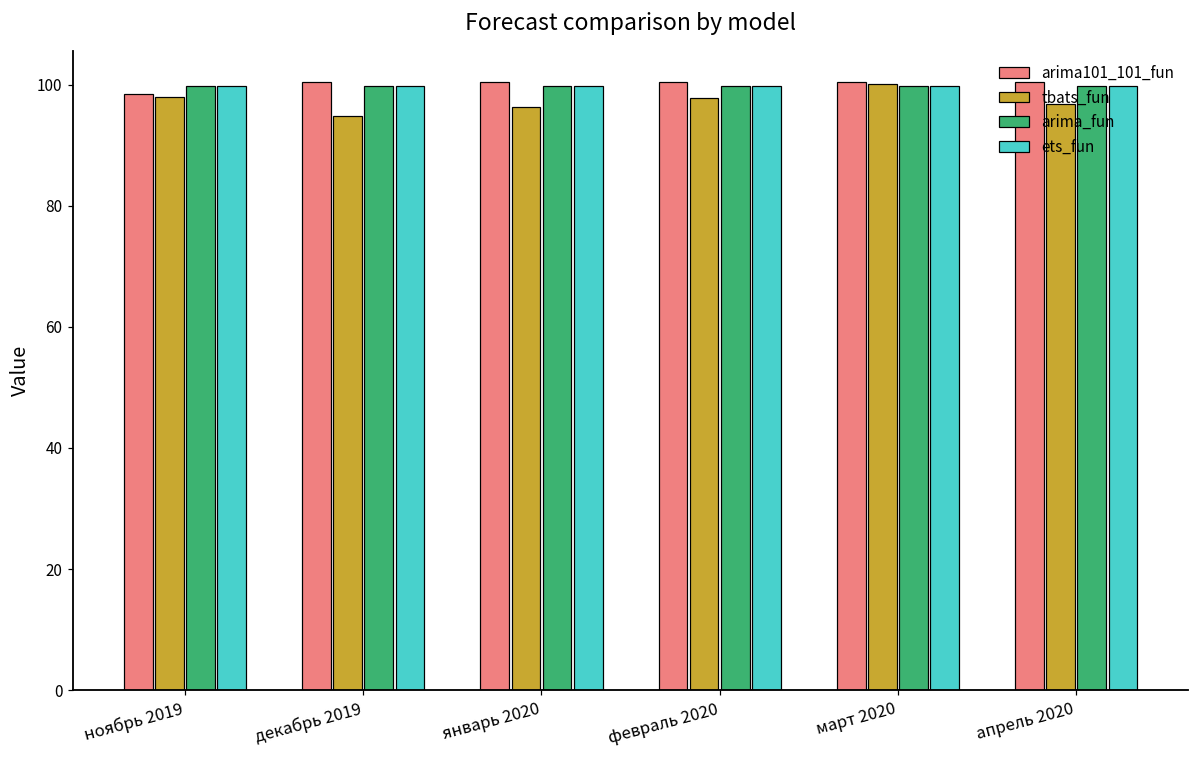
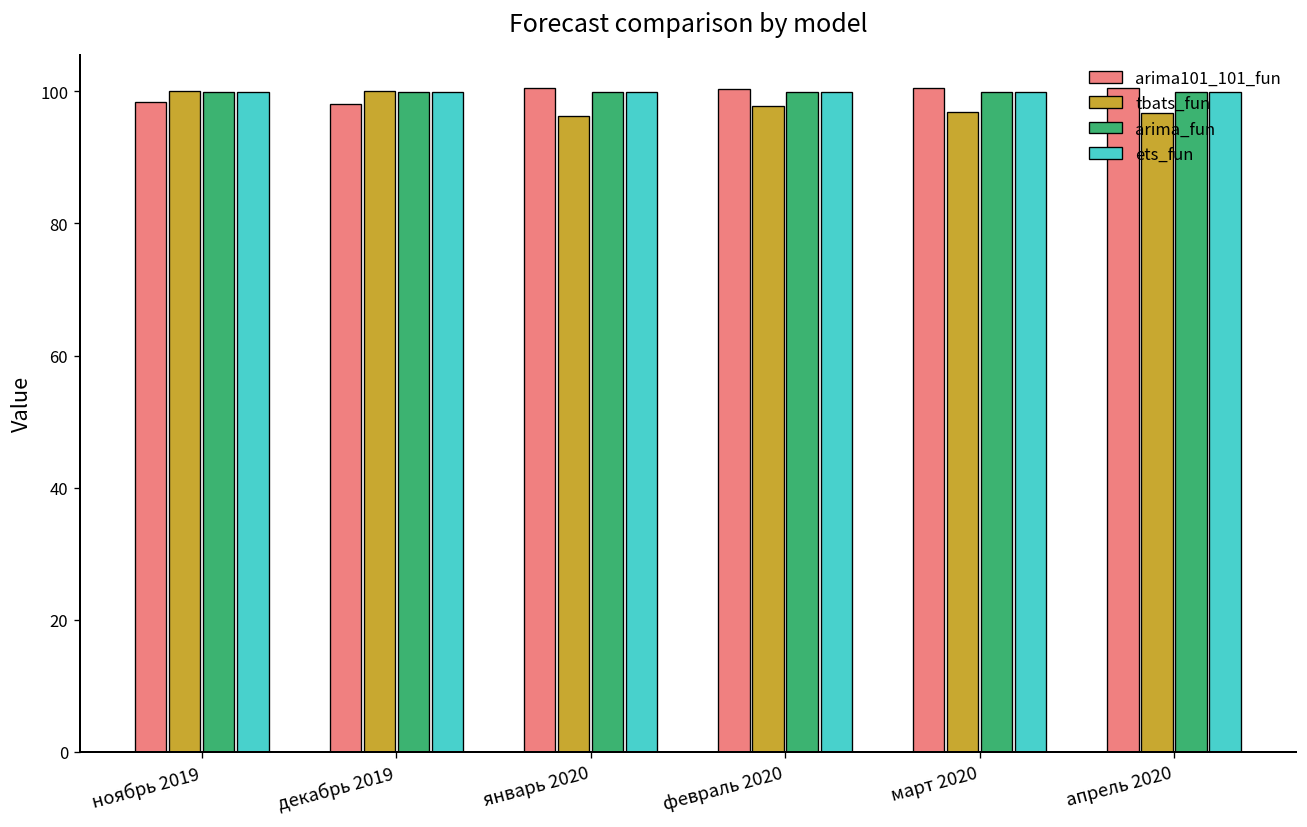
  {
    "arima101_101_fun": {
      "ноябрь 2019": 98,
-     "декабрь 2019": 100,
+     "декабрь 2019": 98,
      "январь 2020": 100,
      "февраль 2020": 100,
      "март 2020": 100,
      "апрель 2020": 101
    },
    "tbats_fun": {
-     "ноябрь 2019": 98,
-     "декабрь 2019": 95,
+     "ноябрь 2019": 100,
+     "декабрь 2019": 100,
      "январь 2020": 96,
      "февраль 2020": 98,
-     "март 2020": 100,
+     "март 2020": 97,
      "апрель 2020": 97
    },
    "arima_fun": {
      "ноябрь 2019": 100,
      "декабрь 2019": 100,
      "январь 2020": 100,
      "февраль 2020": 100,
      "март 2020": 100,
      "апрель 2020": 100
    },
    "ets_fun": {
      "ноябрь 2019": 100,
      "декабрь 2019": 100,
      "январь 2020": 100,
      "февраль 2020": 100,
      "март 2020": 100,
      "апрель 2020": 100
    }
  }
